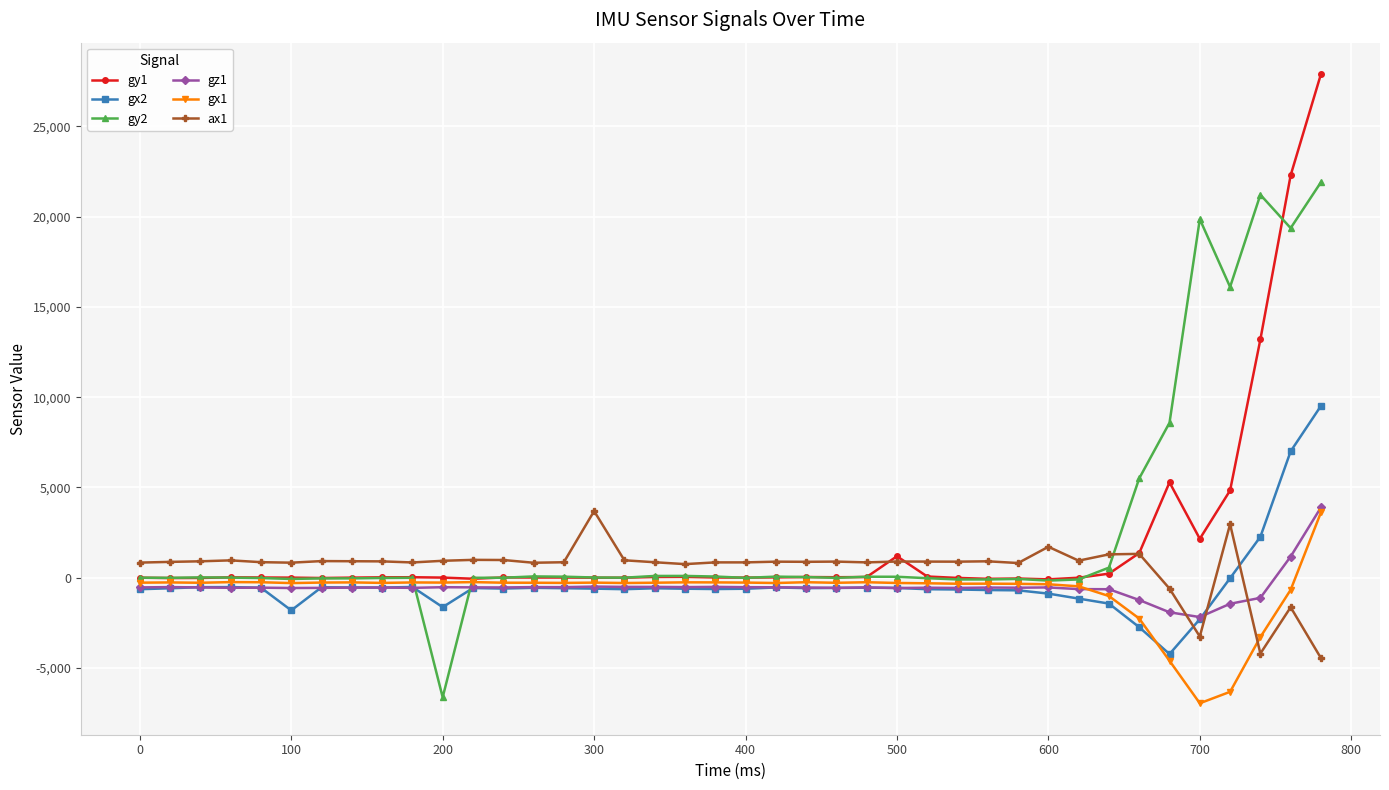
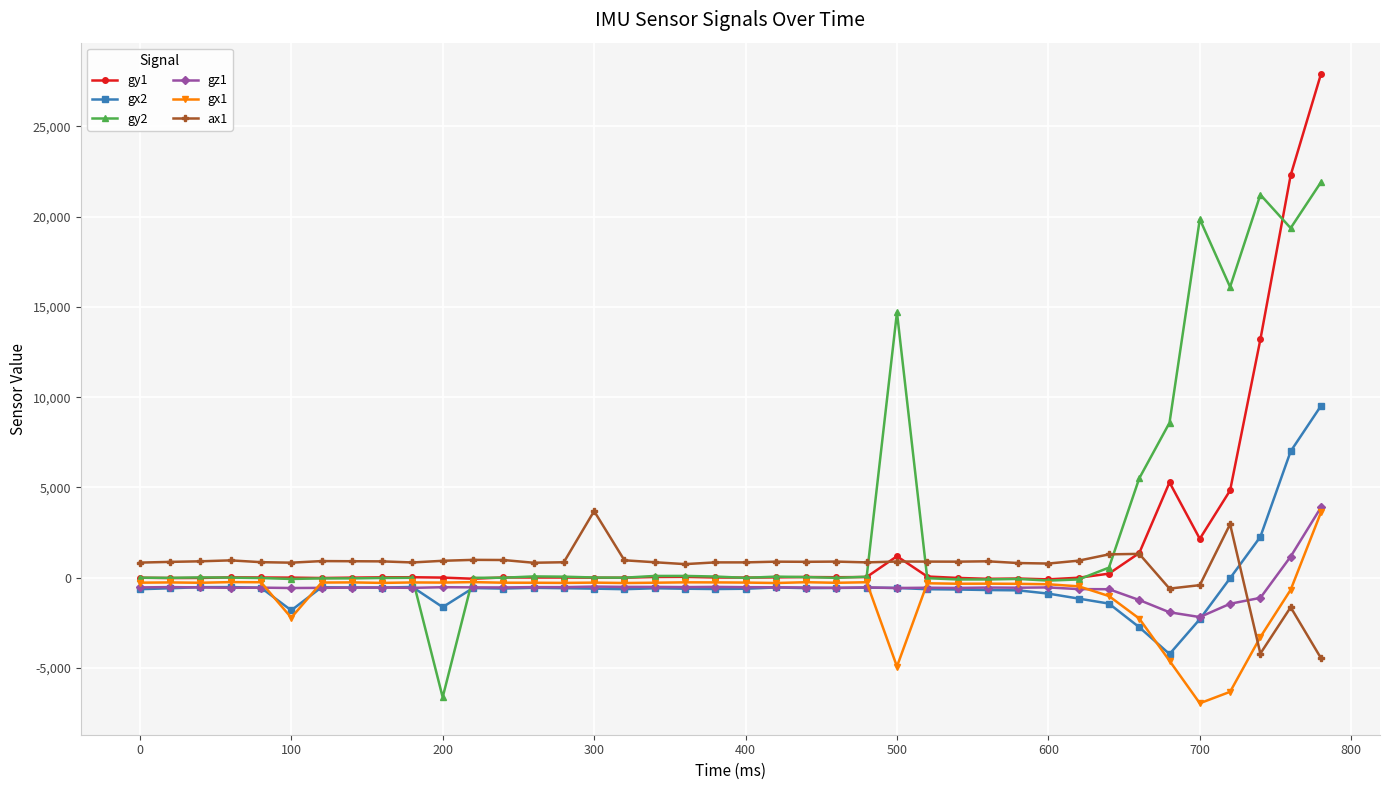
  {
    "gy1": {
      "200": "0",
      "500": "1,200",
      "700": "2,200"
    },
    "gx2": {
      "100": "-1,800",
      "200": "-1,600",
      "600": "-900"
    },
    "gy2": {
      "200": "-6,600",
-     "500": "100",
+     "500": "14,700",
      "700": "19,900"
    },
    "gz1": {
      "100": "-600",
      "200": "-500",
      "600": "-500"
    },
    "gx1": {
      "0": "-300",
-     "100": "-300",
+     "100": "-2,200",
      "200": "-300",
      "300": "-300",
      "400": "-300",
-     "500": "-300",
+     "500": "-4,900",
      "600": "-400",
      "700": "-6,900"
    },
    "ax1": {
      "0": "800",
      "100": "800",
      "200": "900",
      "300": "3,700",
      "400": "900",
      "500": "900",
-     "600": "1,700",
-     "700": "-3,300"
+     "600": "800",
+     "700": "-400"
    }
  }
